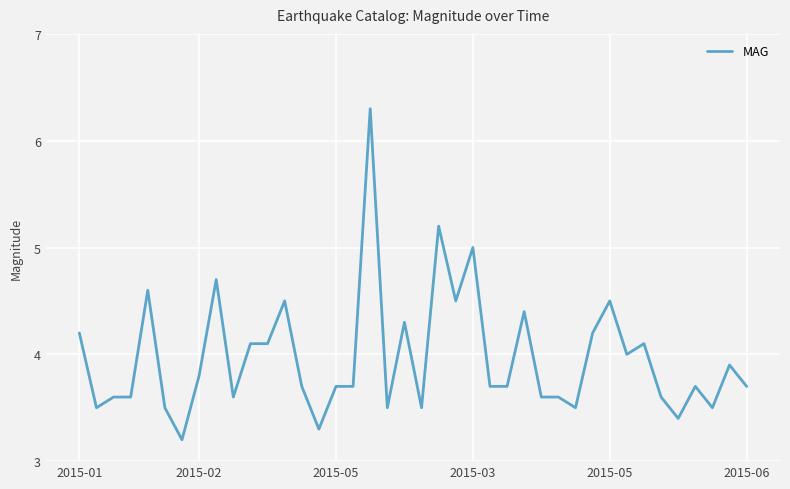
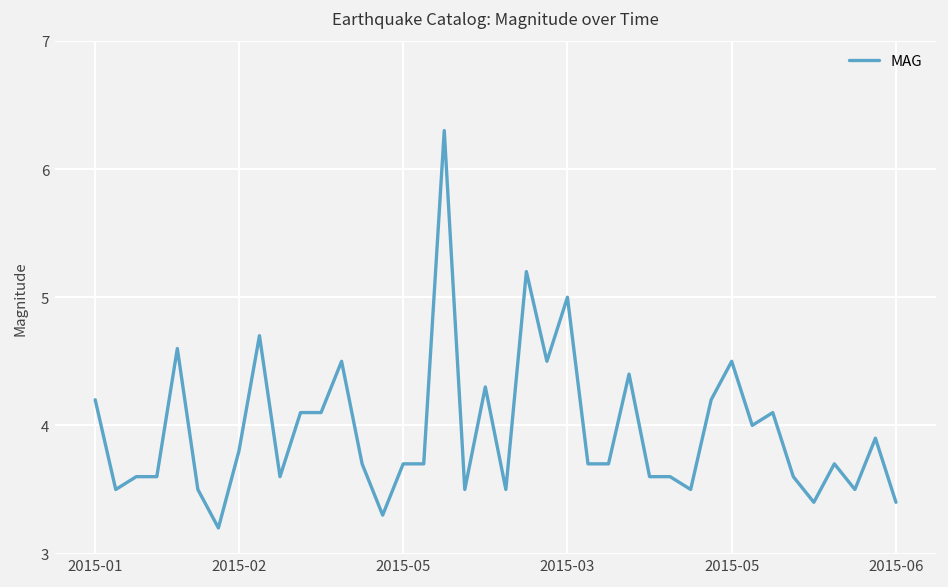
  {
    "2015-01": 4.2,
    "2015-02": 3.8,
    "2015-03": 5.0,
-   "2015-06": 3.7
+   "2015-06": 3.4
  }
